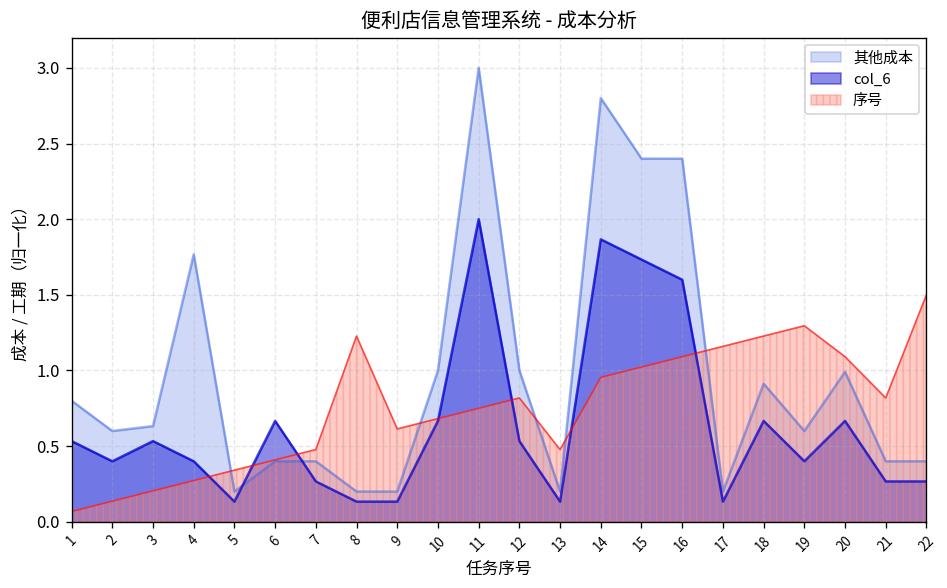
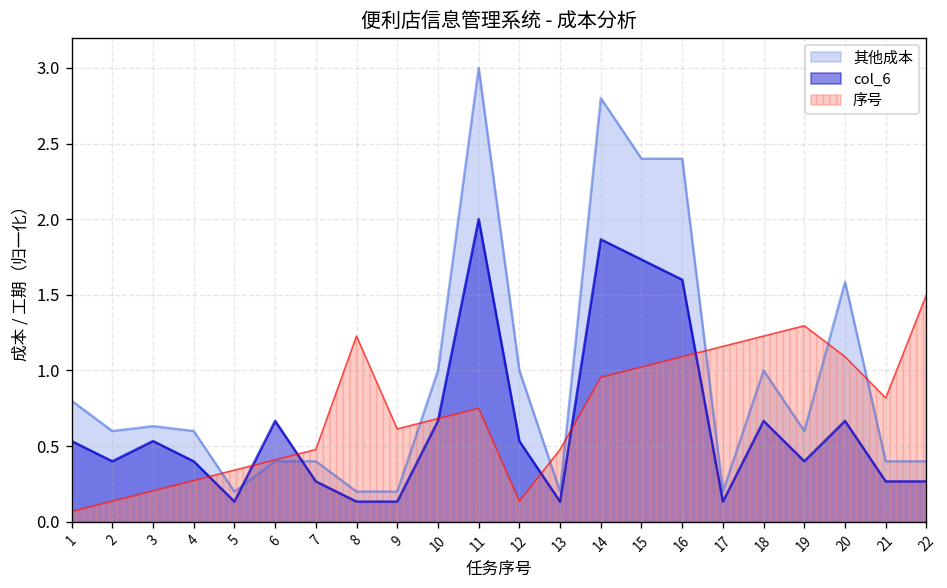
  {
    "其他成本": {
      "1": 0.80,
      "2": 0.60,
      "3": 0.63,
-     "4": 1.77,
+     "4": 0.60,
      "5": 0.20,
      "7": 0.40,
      "8": 0.20,
      "9": 0.20,
      "10": 1.00,
      "11": 3.00,
      "12": 1.00,
      "13": 0.20,
      "14": 2.80,
      "15": 2.40,
      "16": 2.40,
      "17": 0.20,
-     "18": 0.91,
+     "18": 1.00,
      "19": 0.60,
-     "20": 0.99,
+     "20": 1.59,
      "21": 0.40,
      "22": 0.40
    },
    "col_6": {
      "1": 0.53,
      "2": 0.40,
      "3": 0.53,
      "4": 0.40,
      "5": 0.13,
      "6": 0.67,
      "7": 0.27,
      "8": 0.13,
      "9": 0.13,
      "11": 2.00,
      "12": 0.53,
      "13": 0.13,
      "14": 1.87,
      "15": 1.73,
      "16": 1.60,
      "17": 0.13,
      "18": 0.67,
      "19": 0.40,
      "20": 0.67,
      "21": 0.27,
      "22": 0.27
    },
    "序号": {
      "1": 0.07,
      "2": 0.14,
      "3": 0.20,
      "4": 0.27,
      "5": 0.34,
      "7": 0.48,
      "8": 1.23,
      "9": 0.61,
      "11": 0.75,
-     "12": 0.82,
+     "12": 0.14,
      "13": 0.48,
      "14": 0.95,
      "15": 1.02,
      "16": 1.09,
      "17": 1.16,
      "18": 1.23,
      "19": 1.30,
      "20": 1.09,
      "21": 0.82,
      "22": 1.50
    }
  }
